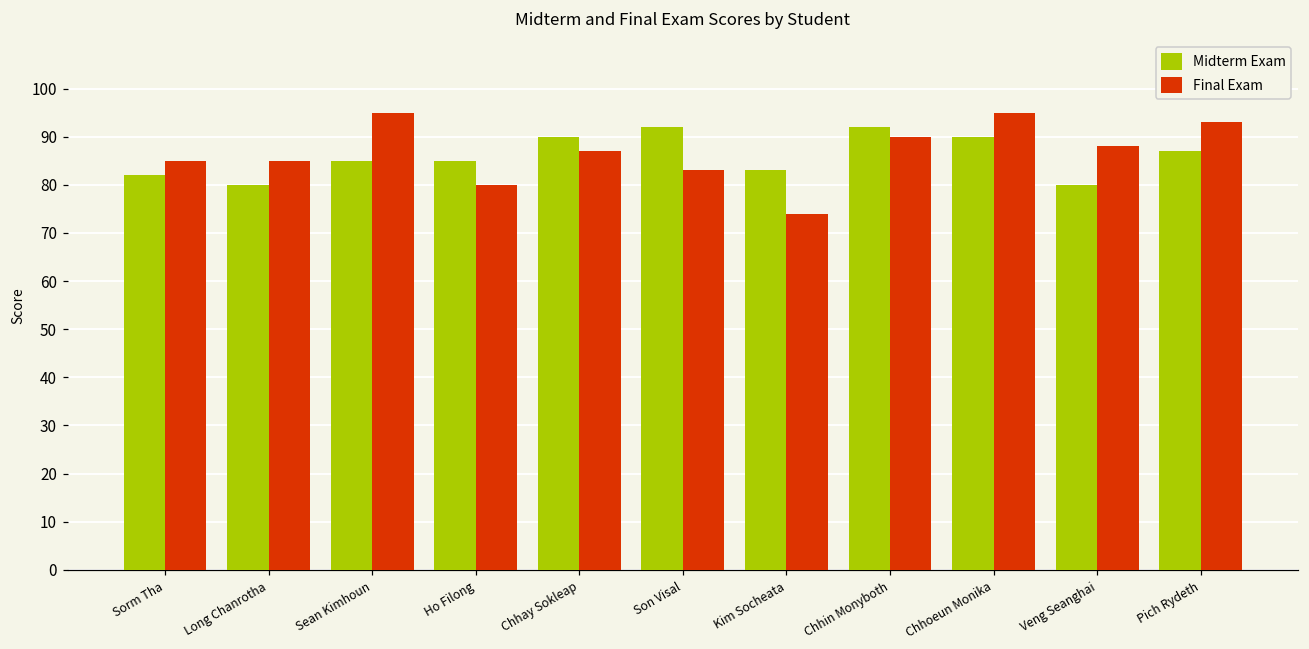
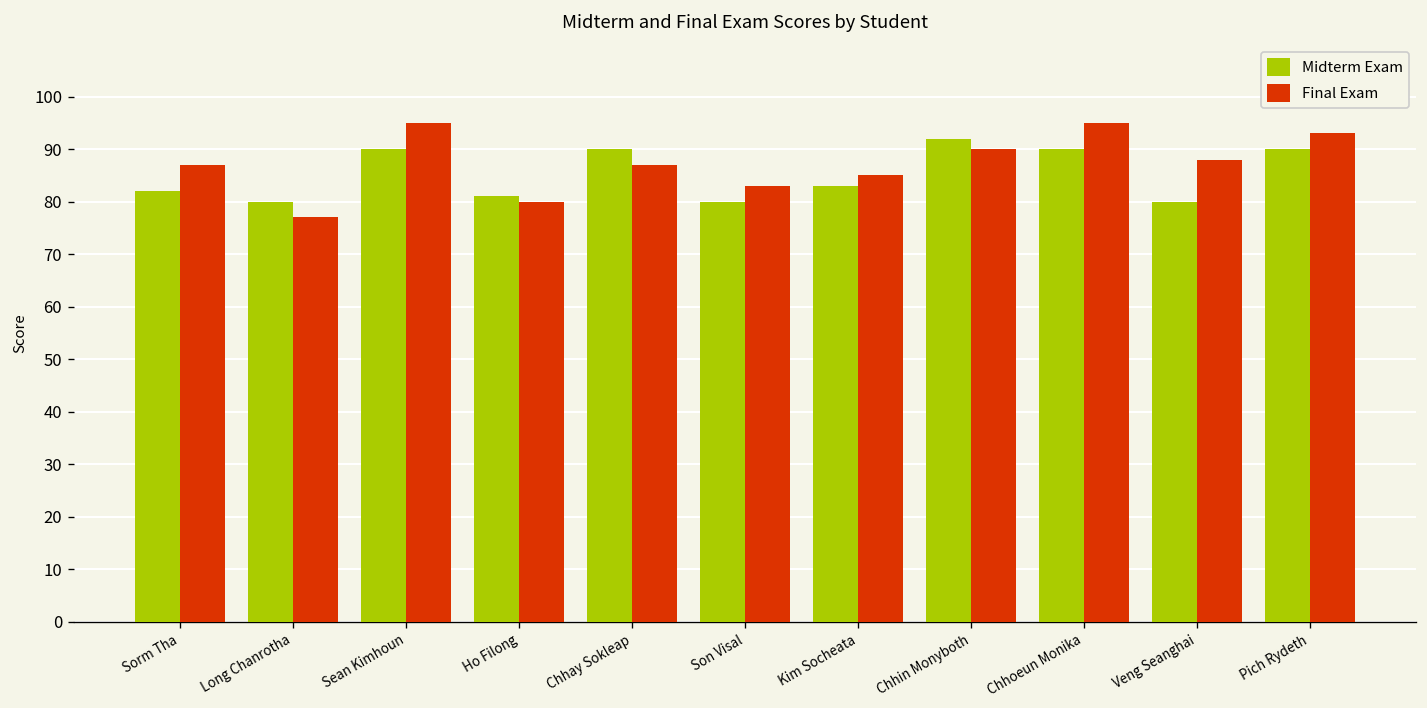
  {
    "Midterm Exam": {
      "Sorm Tha": 82,
      "Long Chanrotha": 80,
-     "Sean Kimhoun": 85,
-     "Ho Filong": 85,
+     "Sean Kimhoun": 90,
+     "Ho Filong": 81,
      "Chhay Sokleap": 90,
-     "Son Visal": 92,
+     "Son Visal": 80,
      "Kim Socheata": 83,
      "Chhin Monyboth": 92,
      "Chhoeun Monika": 90,
      "Veng Seanghai": 80,
-     "Pich Rydeth": 87
+     "Pich Rydeth": 90
    },
    "Final Exam": {
-     "Sorm Tha": 85,
-     "Long Chanrotha": 85,
+     "Sorm Tha": 87,
+     "Long Chanrotha": 77,
      "Sean Kimhoun": 95,
      "Ho Filong": 80,
      "Chhay Sokleap": 87,
      "Son Visal": 83,
-     "Kim Socheata": 74,
+     "Kim Socheata": 85,
      "Chhin Monyboth": 90,
      "Chhoeun Monika": 95,
      "Veng Seanghai": 88,
      "Pich Rydeth": 93
    }
  }
